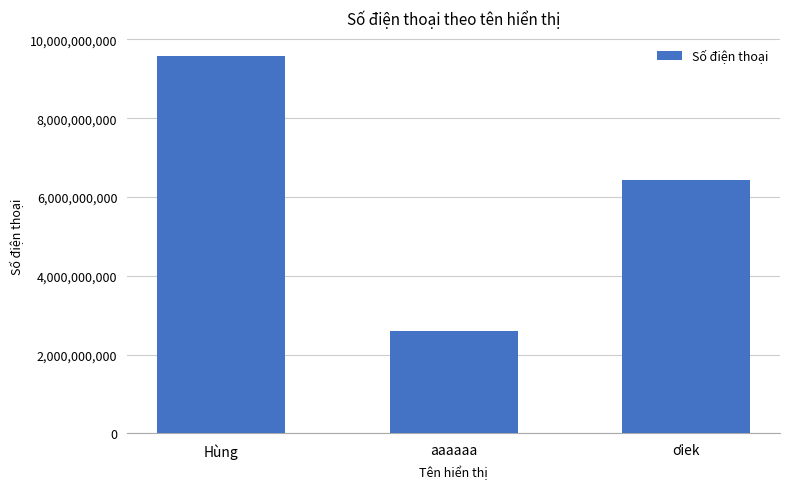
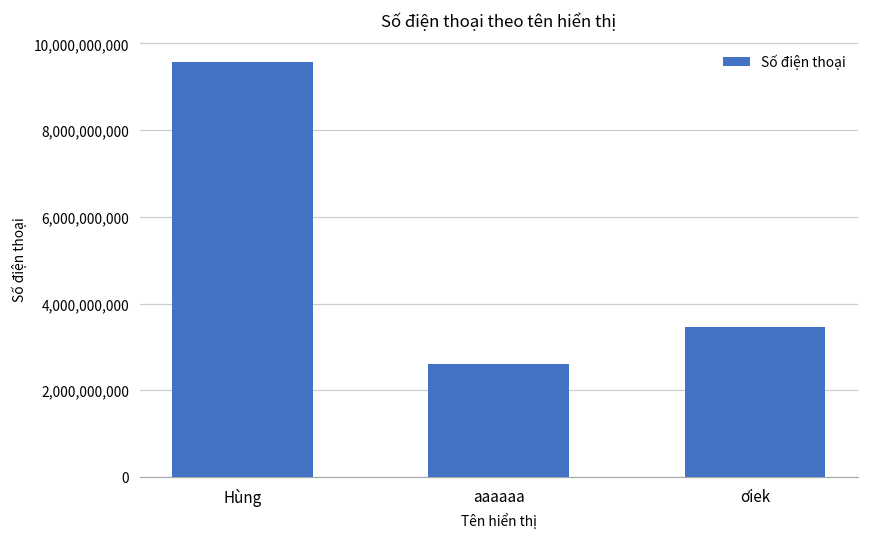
  {
    "Hùng": "9,600,000,000",
    "aaaaaa": "2,600,000,000",
-   "ơiek": "6,400,000,000"
+   "ơiek": "3,500,000,000"
  }
